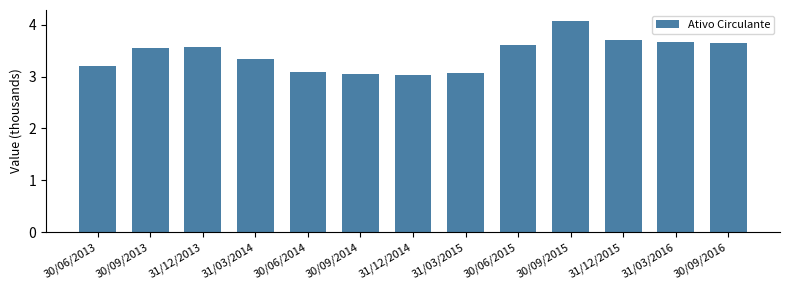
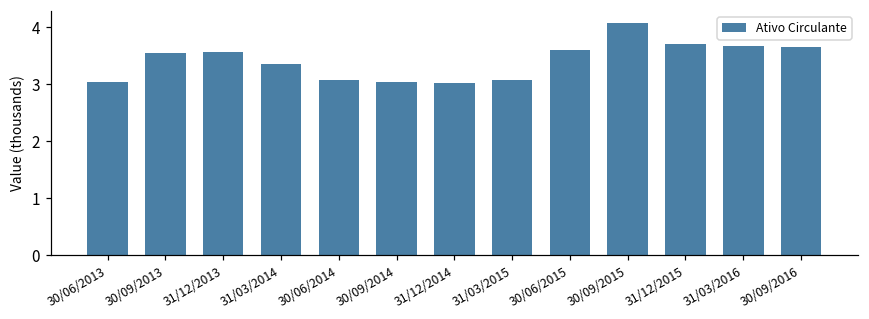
  {
-   "30/06/2013": 3.2,
+   "30/06/2013": 3.0,
    "30/09/2013": 3.6,
    "31/12/2013": 3.6,
    "31/03/2014": 3.3,
    "30/06/2014": 3.1,
    "30/09/2014": 3.0,
    "31/12/2014": 3.0,
    "31/03/2015": 3.1,
    "30/06/2015": 3.6,
    "30/09/2015": 4.1,
    "31/12/2015": 3.7,
    "31/03/2016": 3.7,
    "30/09/2016": 3.6
  }
